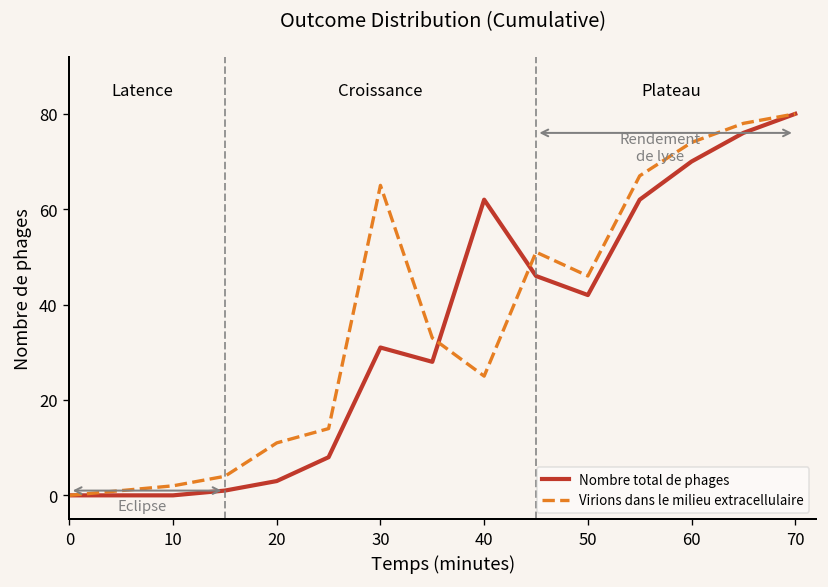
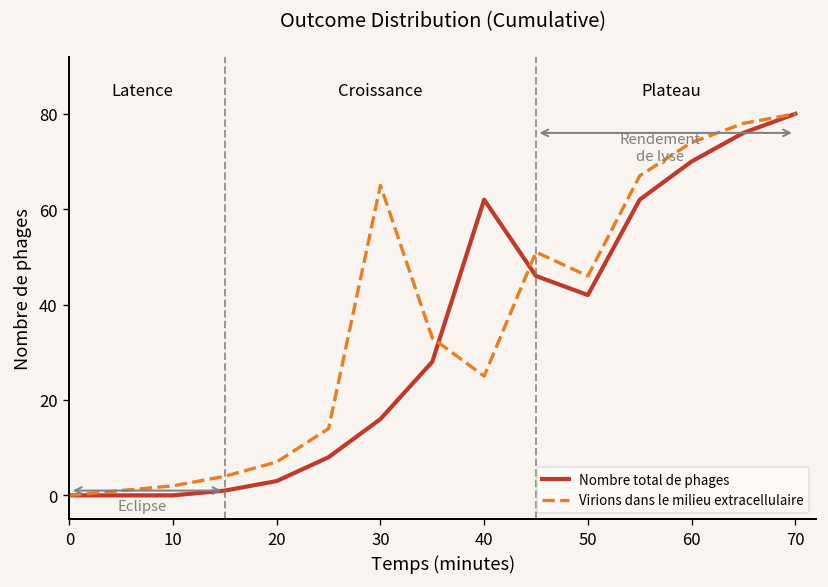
  {
    "Nombre total de phages": {
      "10": 0,
      "20": 3,
-     "30": 31,
+     "30": 16,
      "40": 62,
      "50": 42,
      "60": 70
    },
    "Virions dans le milieu extracellulaire": {
      "10": 2,
-     "20": 11,
+     "20": 7,
      "30": 65,
      "40": 25,
      "50": 46,
      "60": 74
    }
  }
